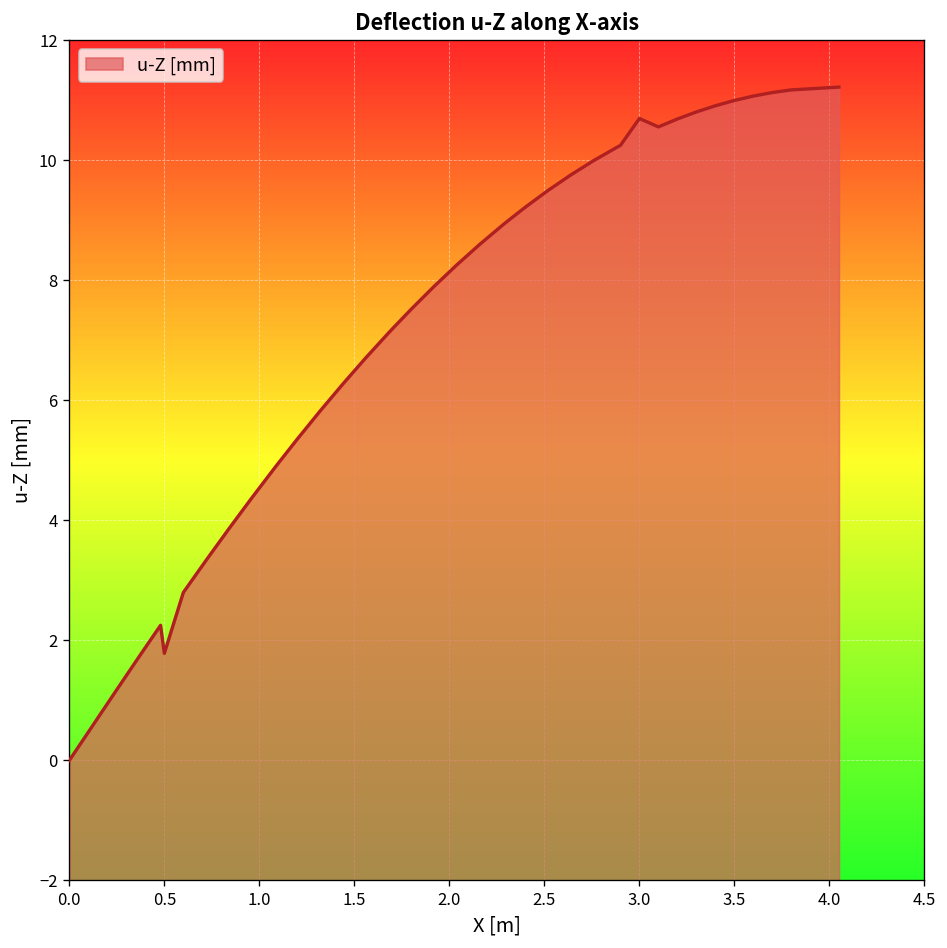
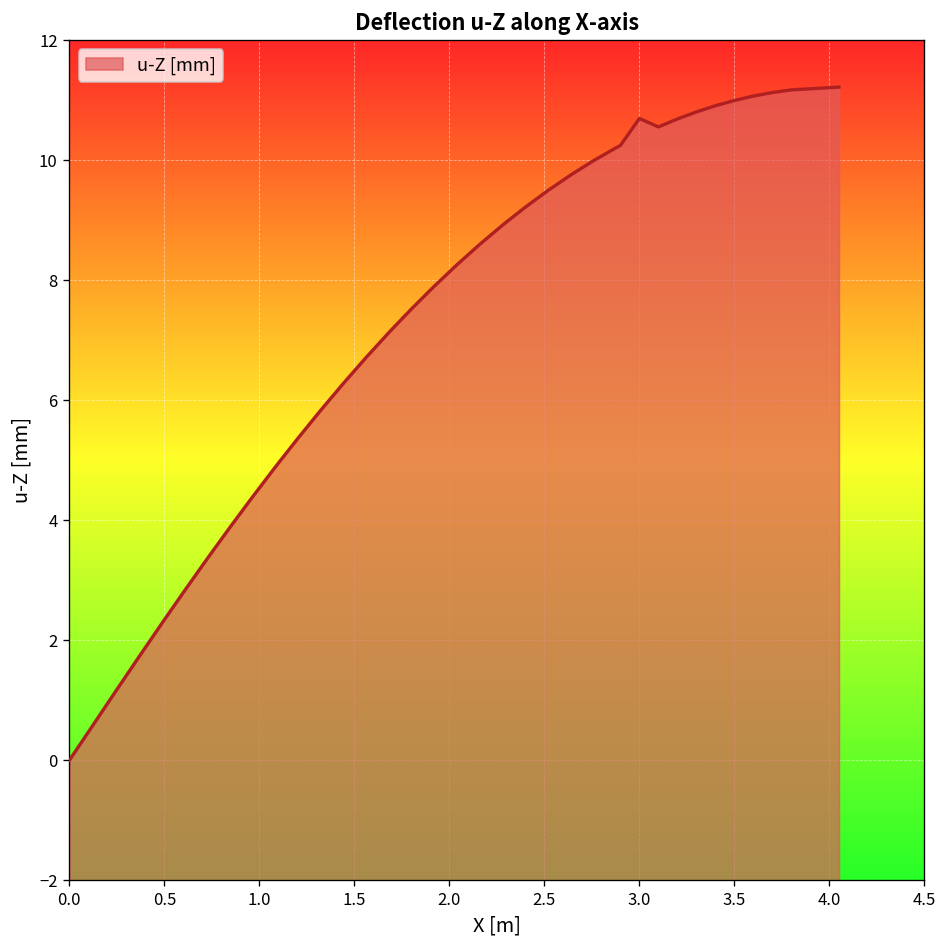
  {
    "0.0": 0.0,
-   "0.5": 1.8,
+   "0.5": 2.3,
    "3.0": 10.7,
    "3.5": 11.0
  }
